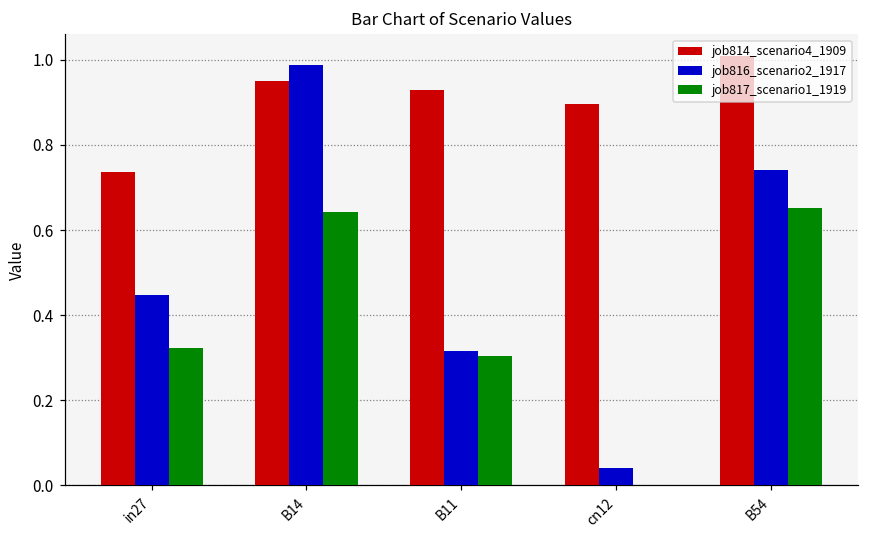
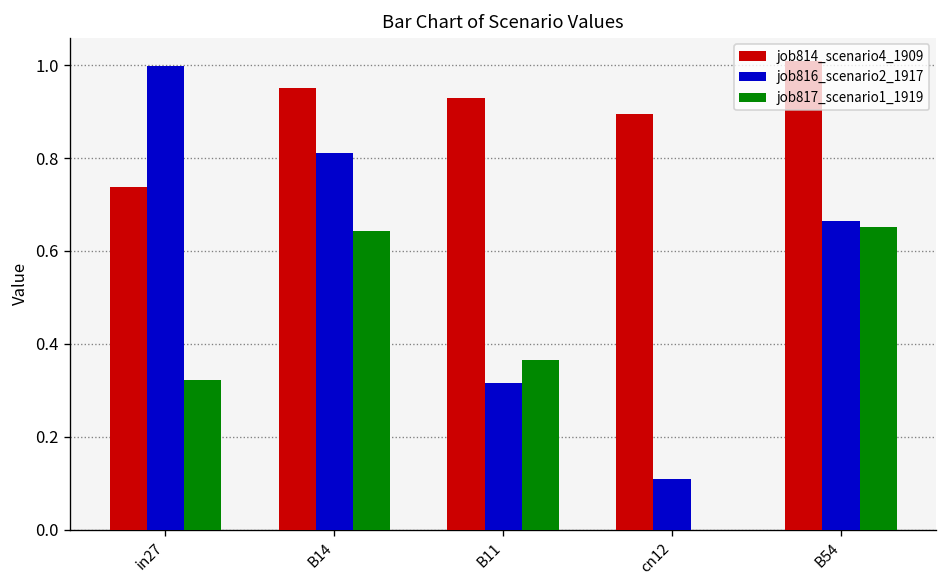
  {
    "job814_scenario4_1909": {
      "in27": 0.74,
      "B14": 0.95,
      "B11": 0.93,
      "cn12": 0.90
    },
    "job816_scenario2_1917": {
-     "in27": 0.45,
-     "B14": 0.99,
+     "in27": 1.00,
+     "B14": 0.81,
      "B11": 0.32,
-     "cn12": 0.04,
-     "B54": 0.74
+     "cn12": 0.11,
+     "B54": 0.66
    },
    "job817_scenario1_1919": {
      "in27": 0.32,
      "B14": 0.64,
-     "B11": 0.30,
+     "B11": 0.36,
      "cn12": 0.00,
      "B54": 0.65
    }
  }
